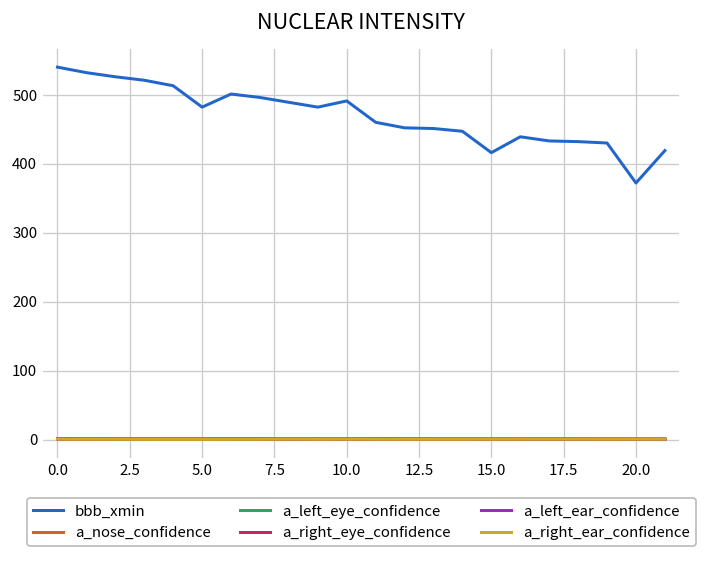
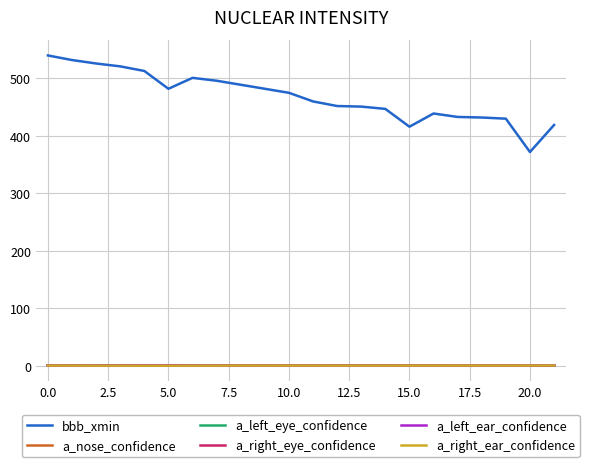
  {
    "bbb_xmin": {
      "0.0": 540,
      "5.0": 480,
-     "10.0": 490,
+     "10.0": 480,
      "15.0": 420,
      "20.0": 370
    },
    "a_right_ear_confidence": {
      "0.0": 0,
      "5.0": 0,
      "10.0": 0,
      "15.0": 0,
      "20.0": 0
    }
  }
